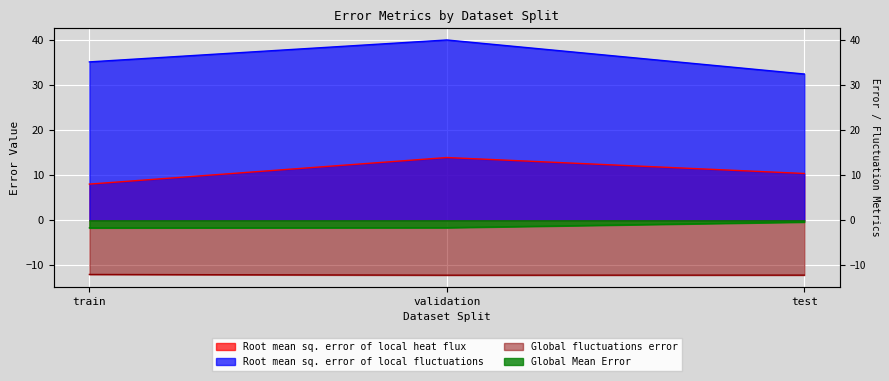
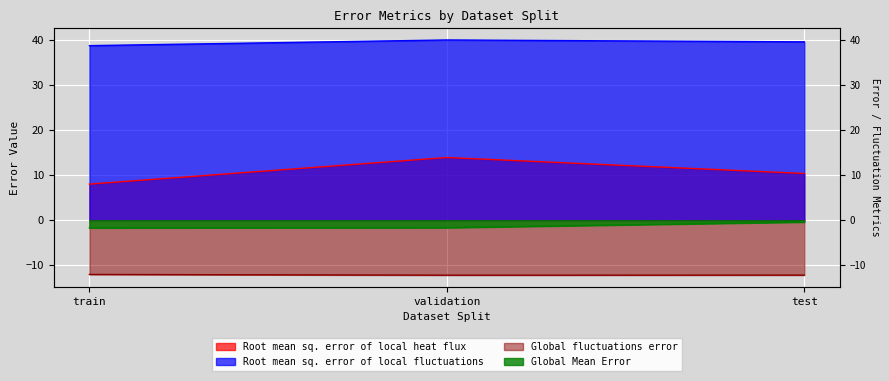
  {
    "Root mean sq. error of local heat flux": {
      "train": 8,
      "validation": 14,
      "test": 10
    },
    "Root mean sq. error of local fluctuations": {
-     "train": 35,
+     "train": 39,
      "validation": 40,
-     "test": 32
+     "test": 40
    }
  }
